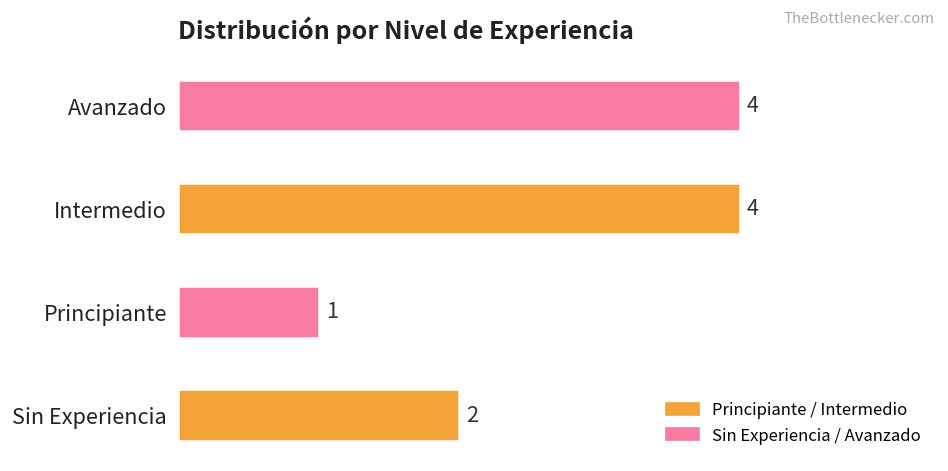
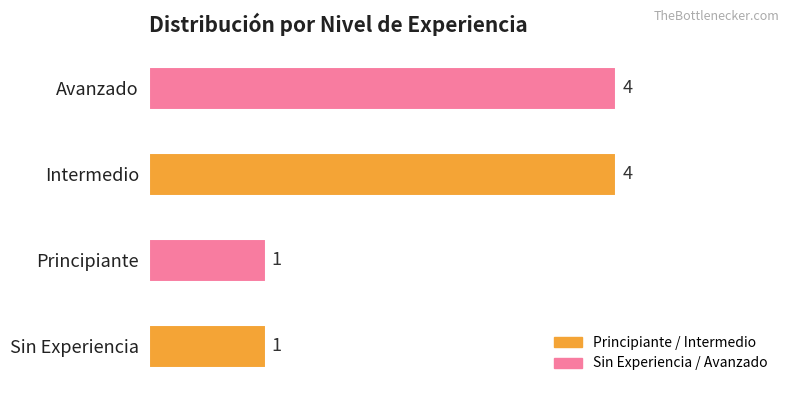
  {
    "Avanzado": 4,
    "Intermedio": 4,
    "Principiante": 1,
-   "Sin Experiencia": 2
+   "Sin Experiencia": 1
  }
